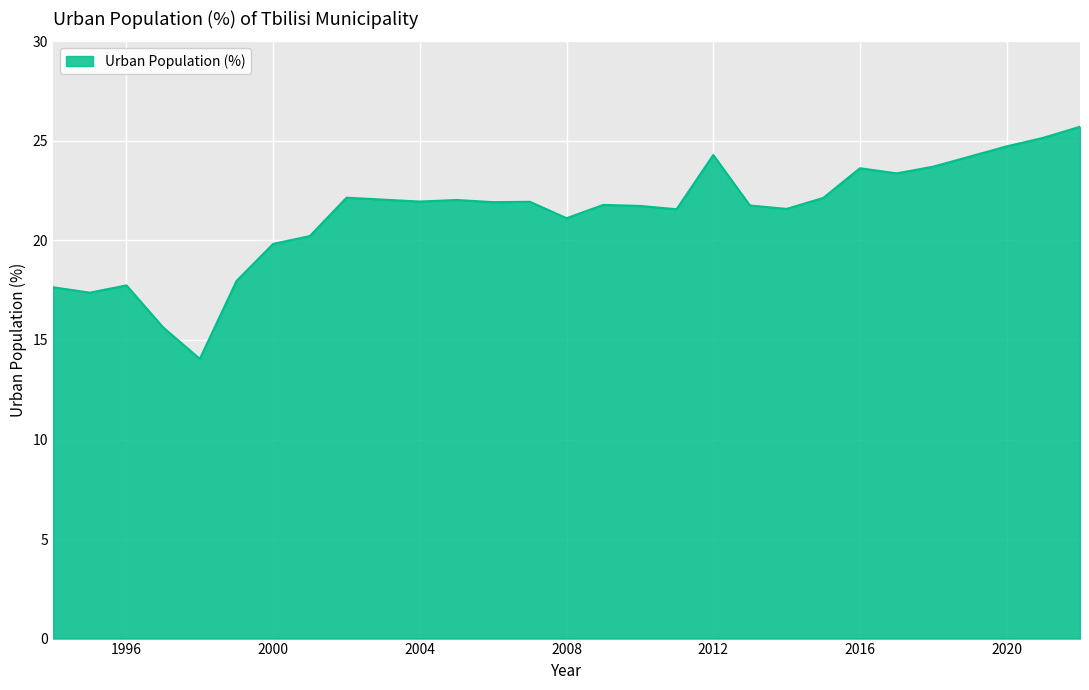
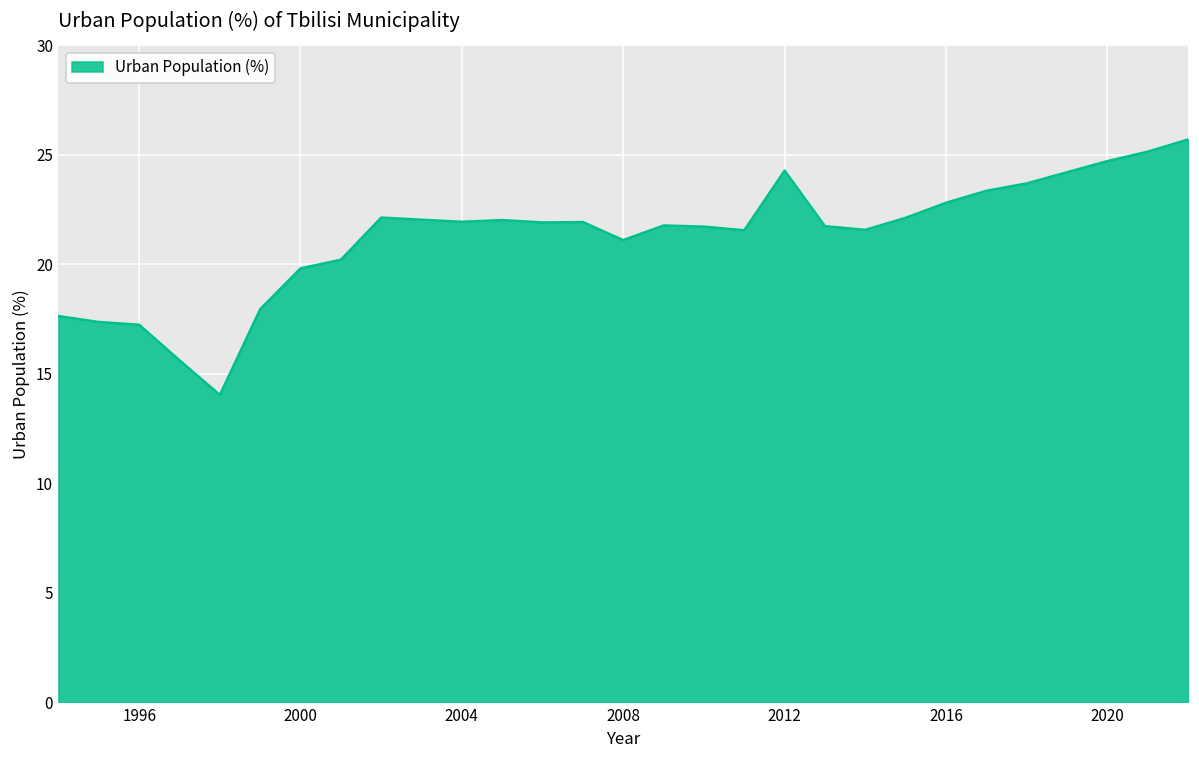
  {
-   "1996": 17.7,
+   "1996": 17.3,
    "2000": 19.8,
    "2004": 22.0,
    "2008": 21.1,
    "2012": 24.3,
-   "2016": 23.6,
+   "2016": 22.8,
    "2020": 24.7
  }
